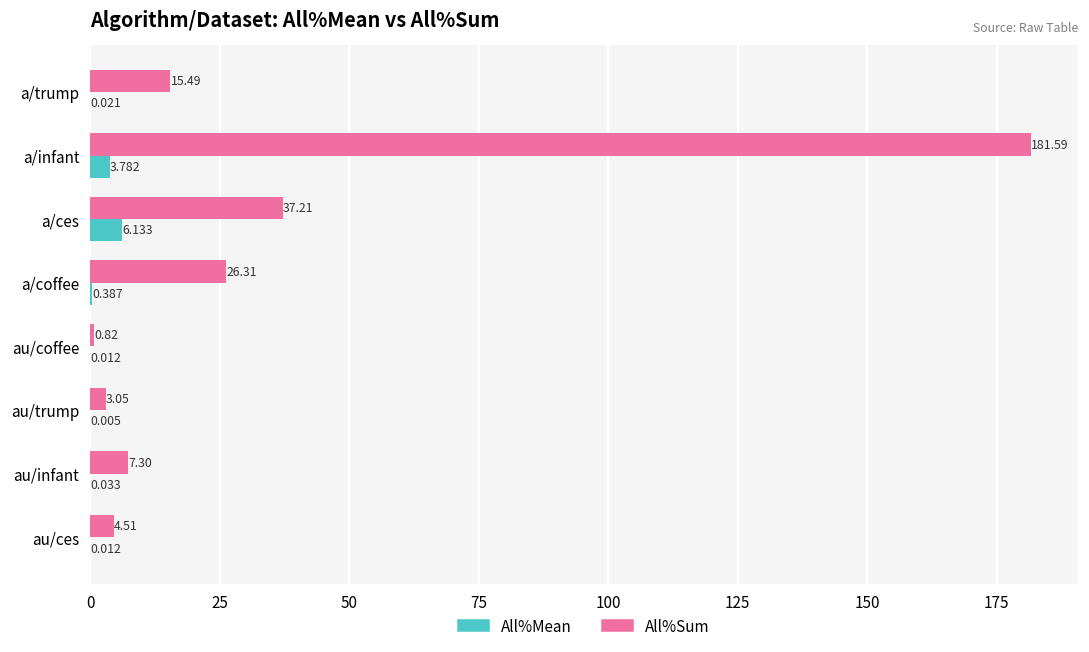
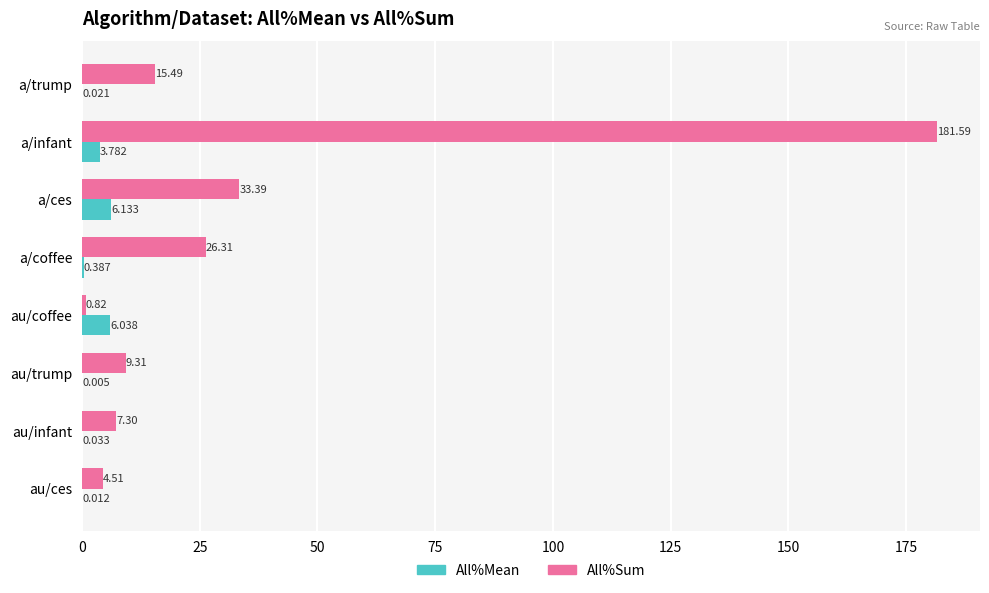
  {
    "All%Mean": {
      "a/trump": 0.021,
      "a/infant": 3.782,
      "a/ces": 6.133,
      "a/coffee": 0.387,
-     "au/coffee": 0.012,
+     "au/coffee": 6.038,
      "au/trump": 0.005,
      "au/infant": 0.033,
      "au/ces": 0.012
    },
    "All%Sum": {
      "a/trump": 15.49,
      "a/infant": 181.59,
-     "a/ces": 37.21,
+     "a/ces": 33.39,
      "a/coffee": 26.31,
      "au/coffee": 0.82,
-     "au/trump": 3.05,
+     "au/trump": 9.31,
      "au/infant": 7.30,
      "au/ces": 4.51
    }
  }
